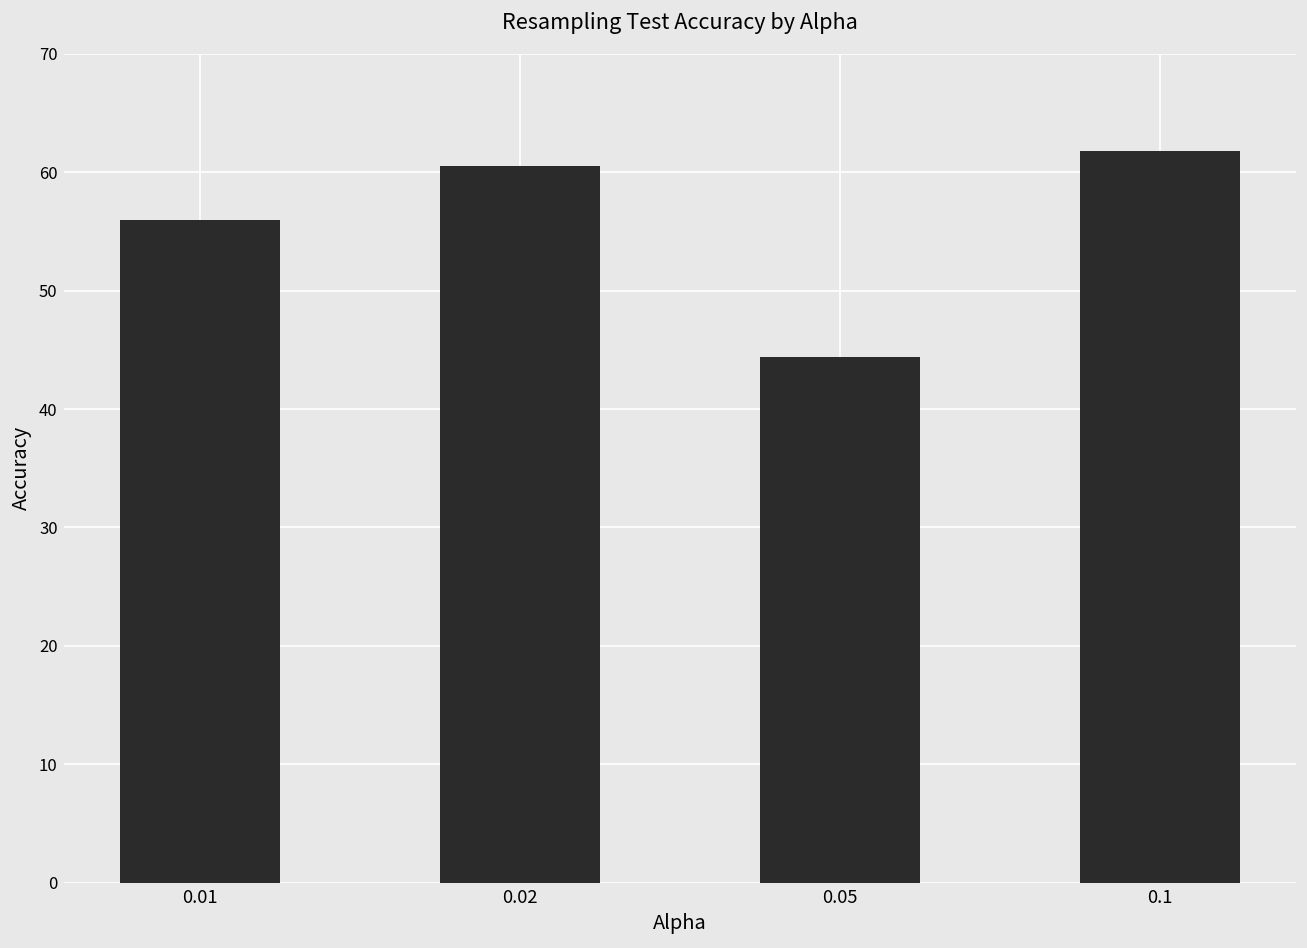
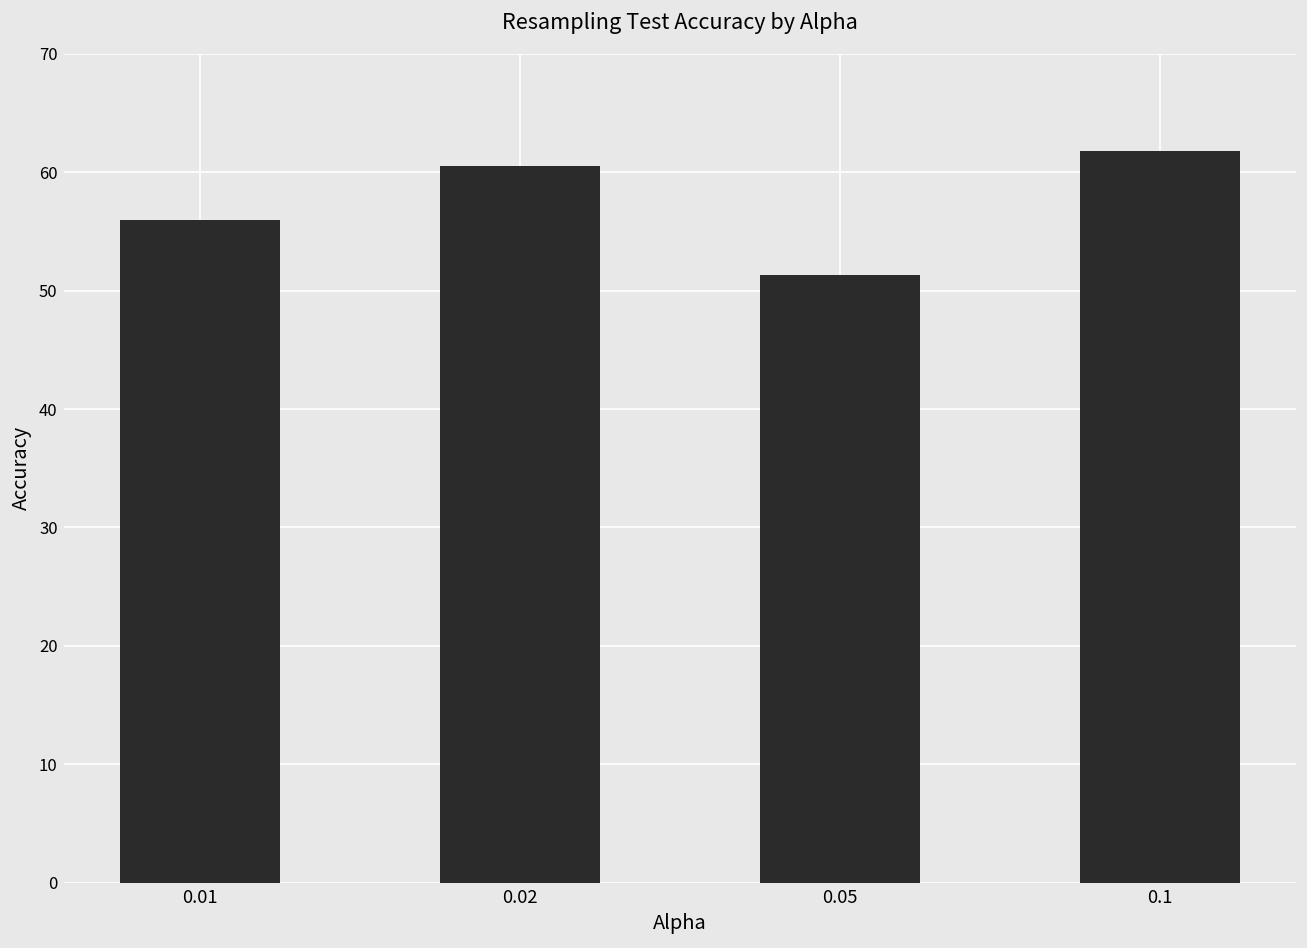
  {
    "0.01": 56,
    "0.02": 61,
-   "0.05": 44,
+   "0.05": 51,
    "0.1": 62
  }
